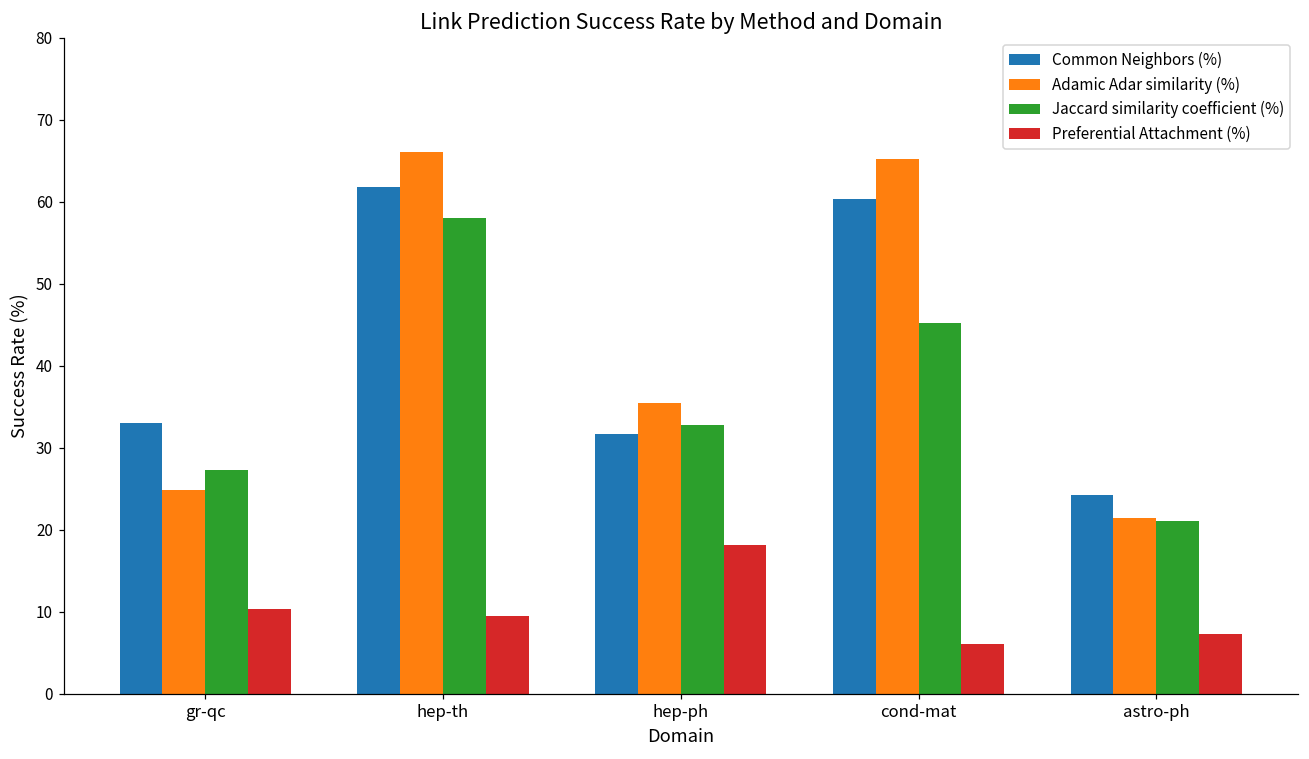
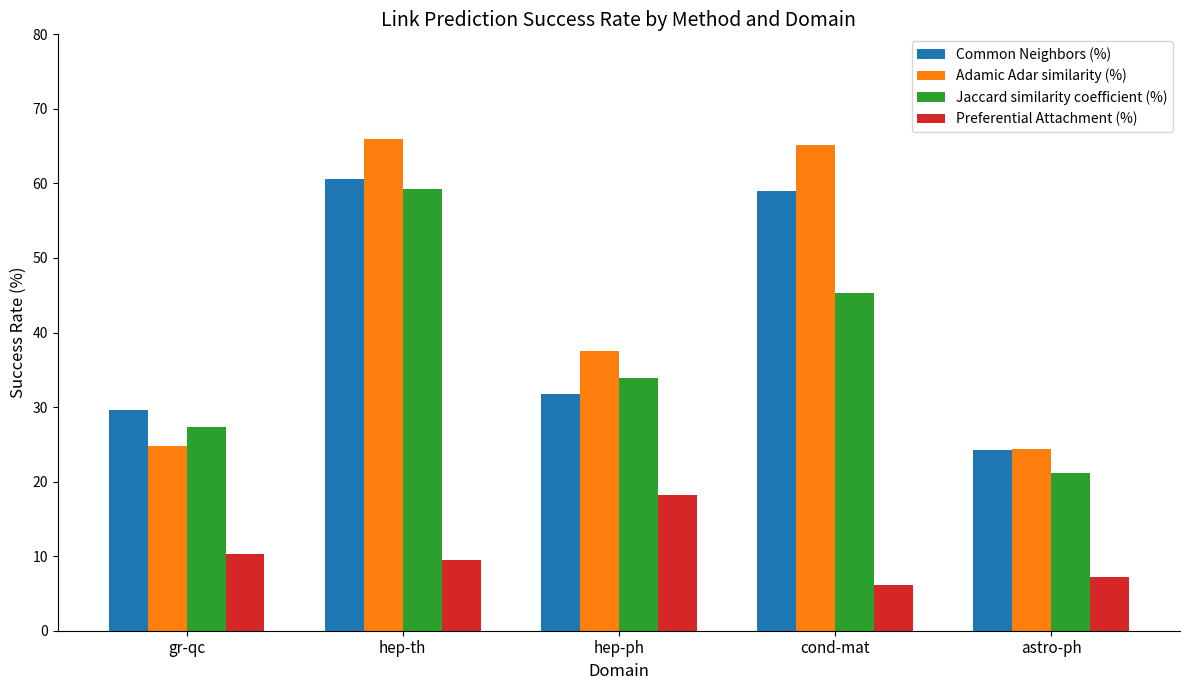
  {
    "Common Neighbors (%)": {
-     "gr-qc": 33,
-     "hep-th": 62,
+     "gr-qc": 30,
+     "hep-th": 61,
      "hep-ph": 32,
-     "cond-mat": 60,
+     "cond-mat": 59,
      "astro-ph": 24
    },
    "Adamic Adar similarity (%)": {
      "gr-qc": 25,
      "hep-th": 66,
-     "hep-ph": 35,
+     "hep-ph": 38,
      "cond-mat": 65,
-     "astro-ph": 21
+     "astro-ph": 24
    },
    "Jaccard similarity coefficient (%)": {
      "gr-qc": 27,
-     "hep-th": 58,
-     "hep-ph": 33,
+     "hep-th": 59,
+     "hep-ph": 34,
      "cond-mat": 45,
      "astro-ph": 21
    },
    "Preferential Attachment (%)": {
      "gr-qc": 10,
      "hep-th": 9,
      "hep-ph": 18,
      "cond-mat": 6,
      "astro-ph": 7
    }
  }
